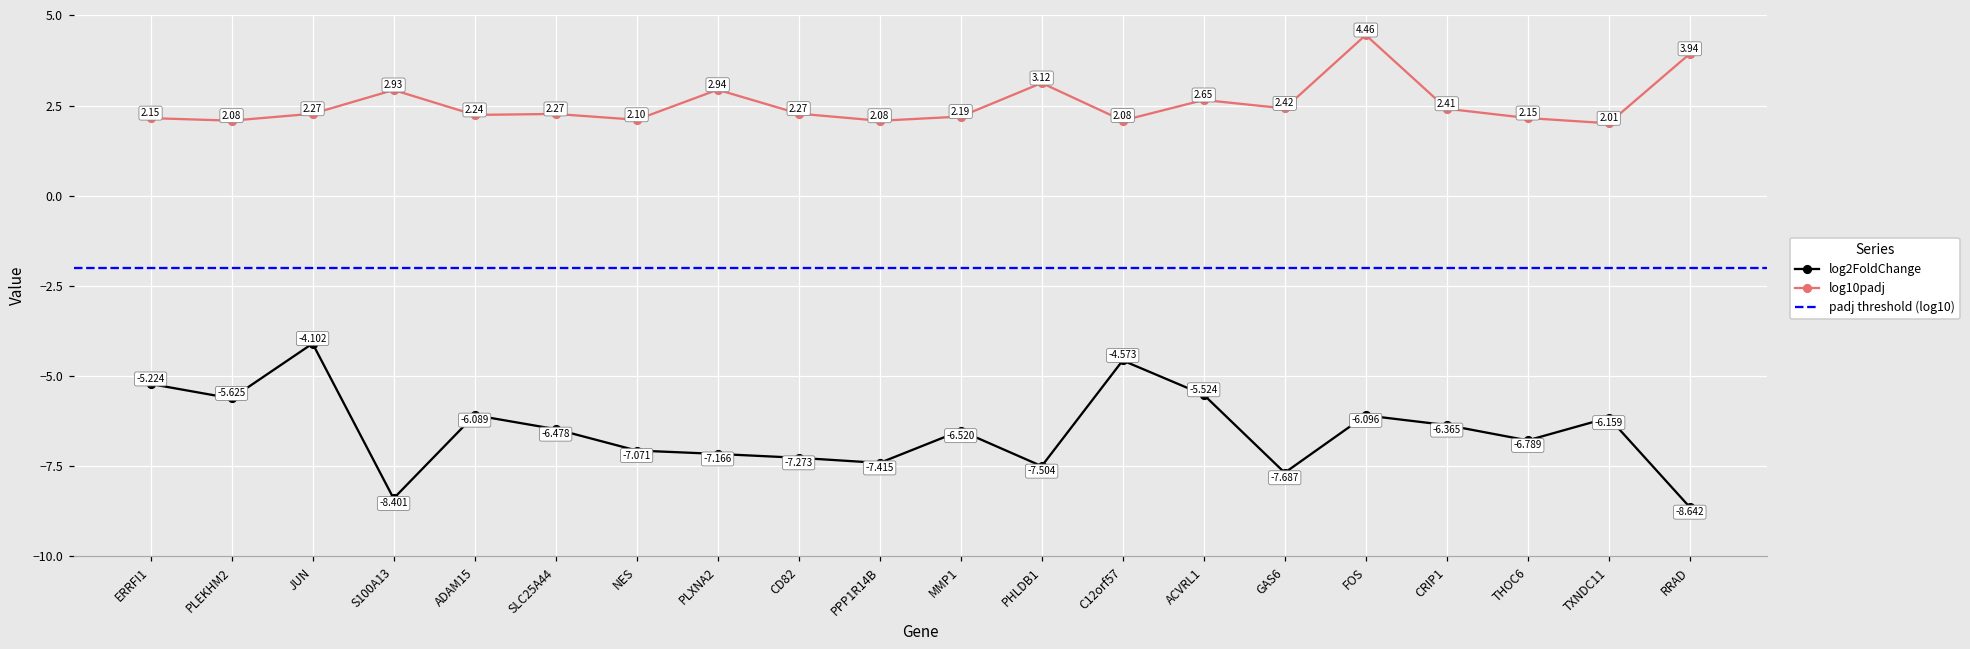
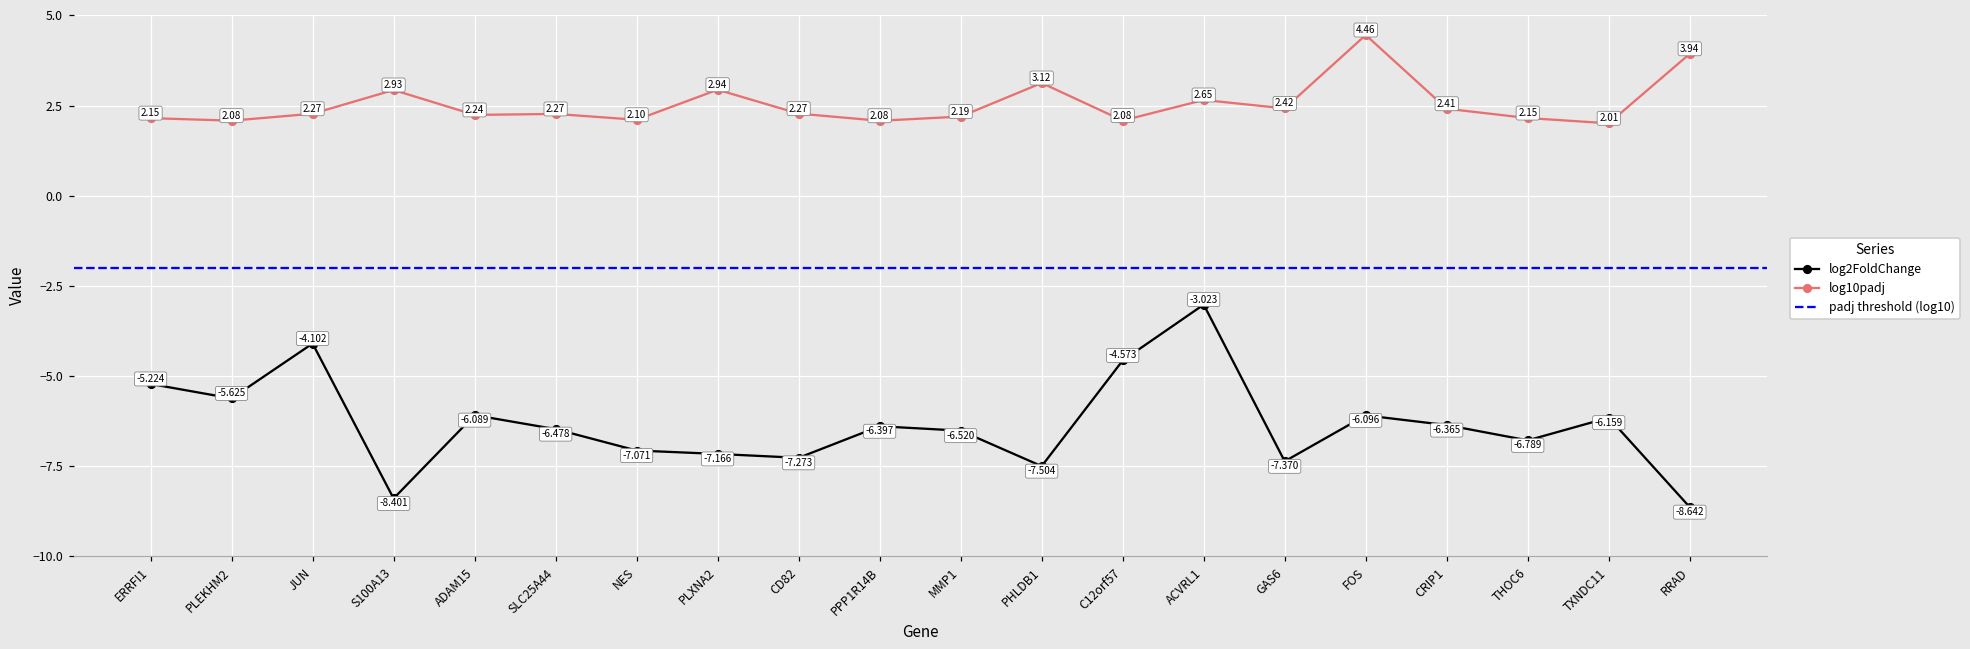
  {
    "log2FoldChange": {
-     "PPP1R14B": -7.415,
-     "ACVRL1": -5.524,
-     "GAS6": -7.687
+     "PPP1R14B": -6.397,
+     "ACVRL1": -3.023,
+     "GAS6": -7.370
    }
  }
